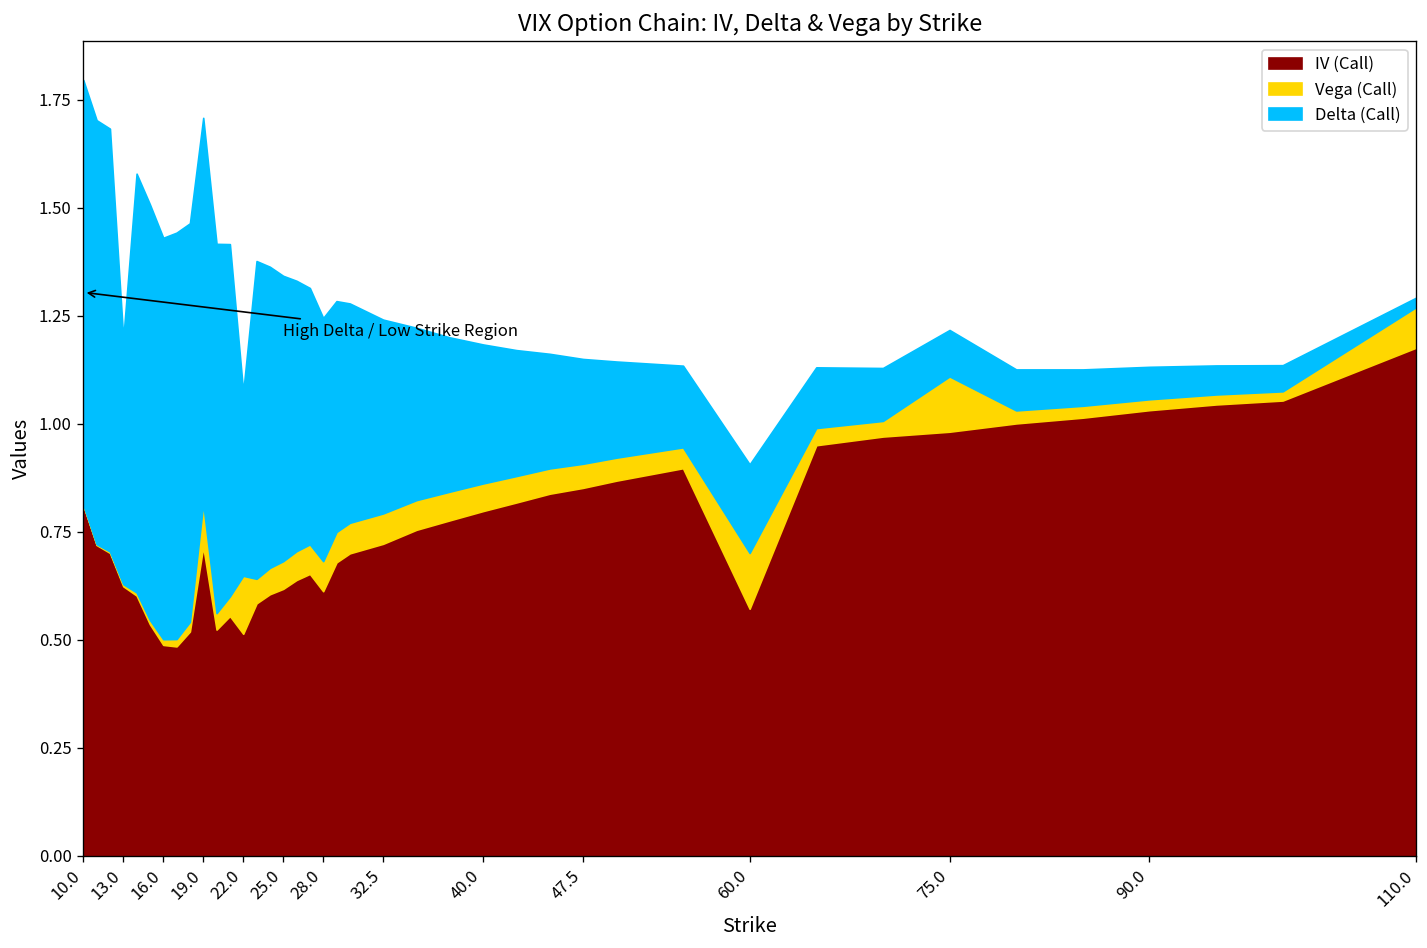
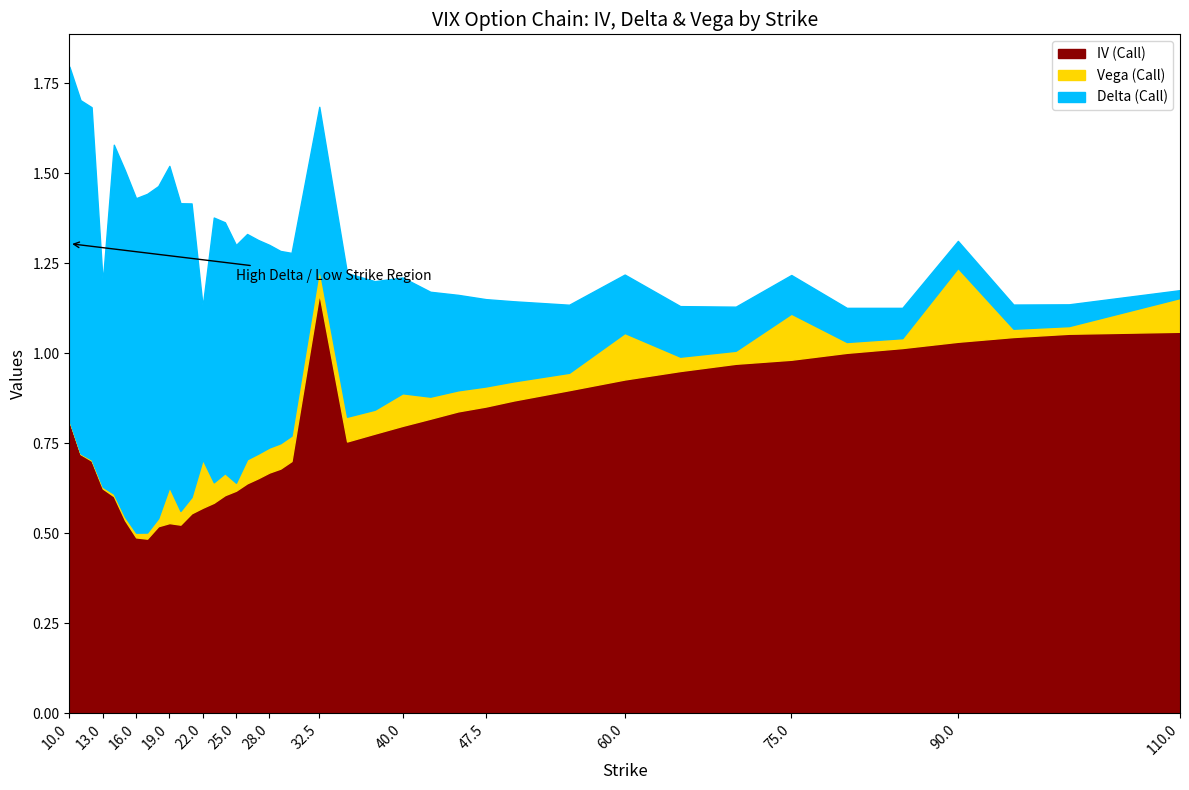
  {
    "IV (Call)": {
-     "19.0": 0.72,
-     "22.0": 0.51,
-     "28.0": 0.61,
-     "32.5": 0.72,
-     "60.0": 0.57,
-     "110.0": 1.18
+     "19.0": 0.53,
+     "22.0": 0.57,
+     "28.0": 0.67,
+     "32.5": 1.17,
+     "60.0": 0.93,
+     "110.0": 1.06
    },
    "Vega (Call)": {
-     "25.0": 0.06,
-     "40.0": 0.06,
-     "90.0": 0.03
+     "25.0": 0.02,
+     "40.0": 0.09,
+     "90.0": 0.21
    },
    "Delta (Call)": {
      "10.0": 0.98,
      "13.0": 0.57,
      "16.0": 0.93,
      "19.0": 0.89,
      "22.0": 0.43,
      "25.0": 0.66,
      "28.0": 0.56,
      "32.5": 0.45,
      "40.0": 0.32,
      "47.5": 0.24,
-     "60.0": 0.21,
+     "60.0": 0.16,
      "75.0": 0.11,
      "90.0": 0.08,
      "110.0": 0.02
    }
  }
